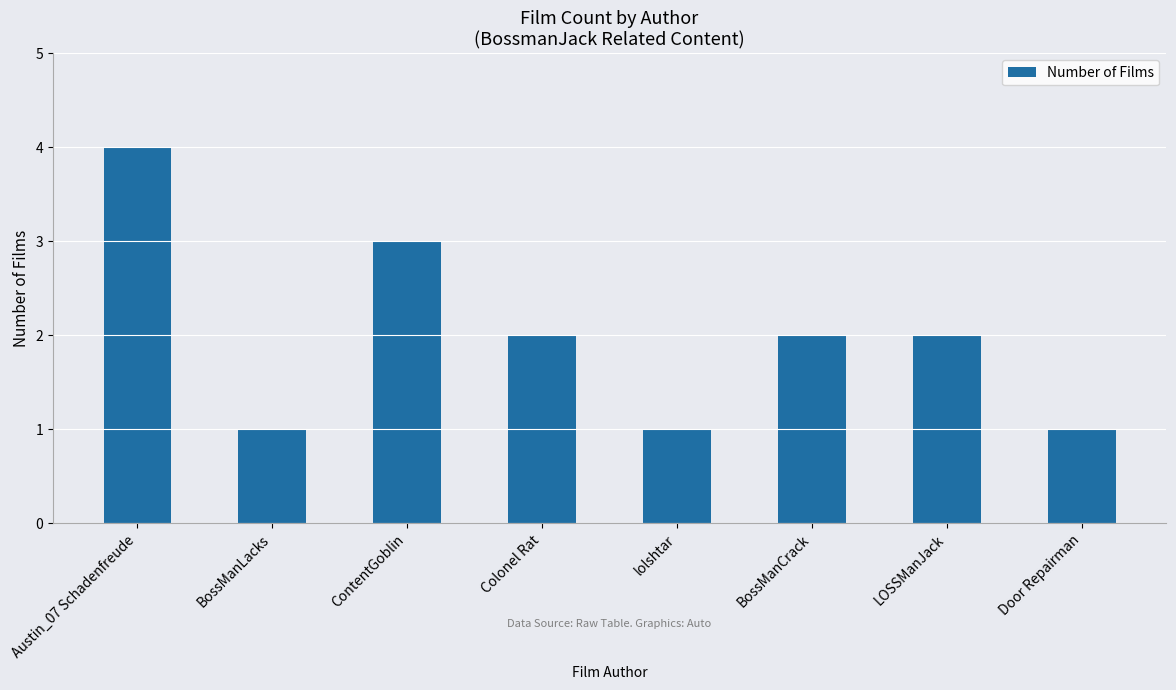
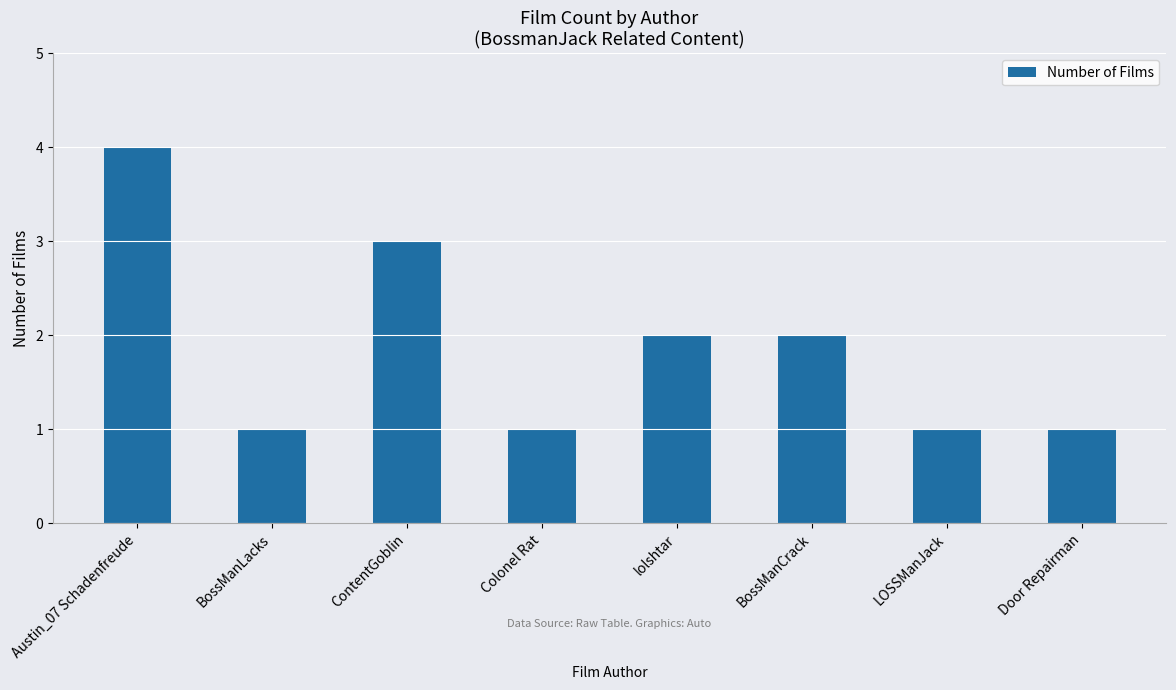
  {
    "Austin_07 Schadenfreude": 4,
    "BossManLacks": 1,
    "ContentGoblin": 3,
-   "Colonel Rat": 2,
-   "lolshtar": 1,
+   "Colonel Rat": 1,
+   "lolshtar": 2,
    "BossManCrack": 2,
-   "LOSSManJack": 2,
+   "LOSSManJack": 1,
    "Door Repairman": 1
  }
